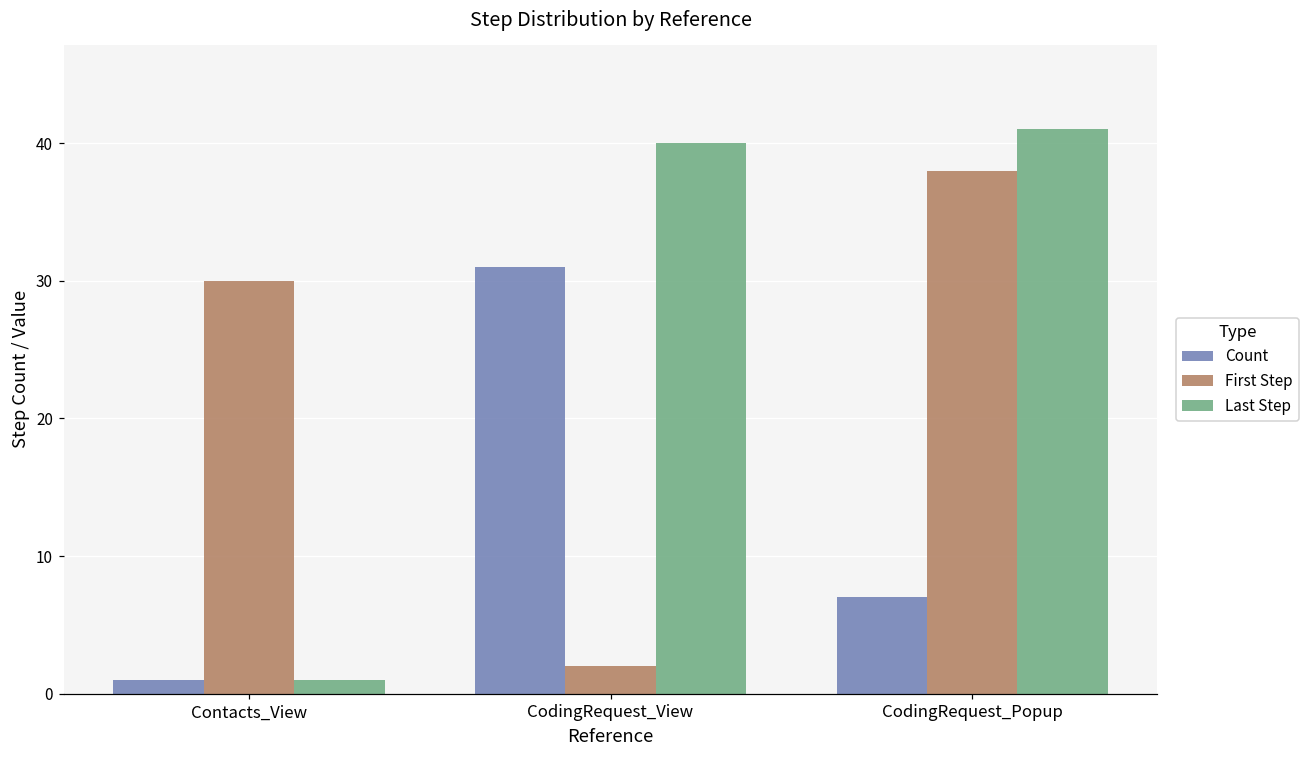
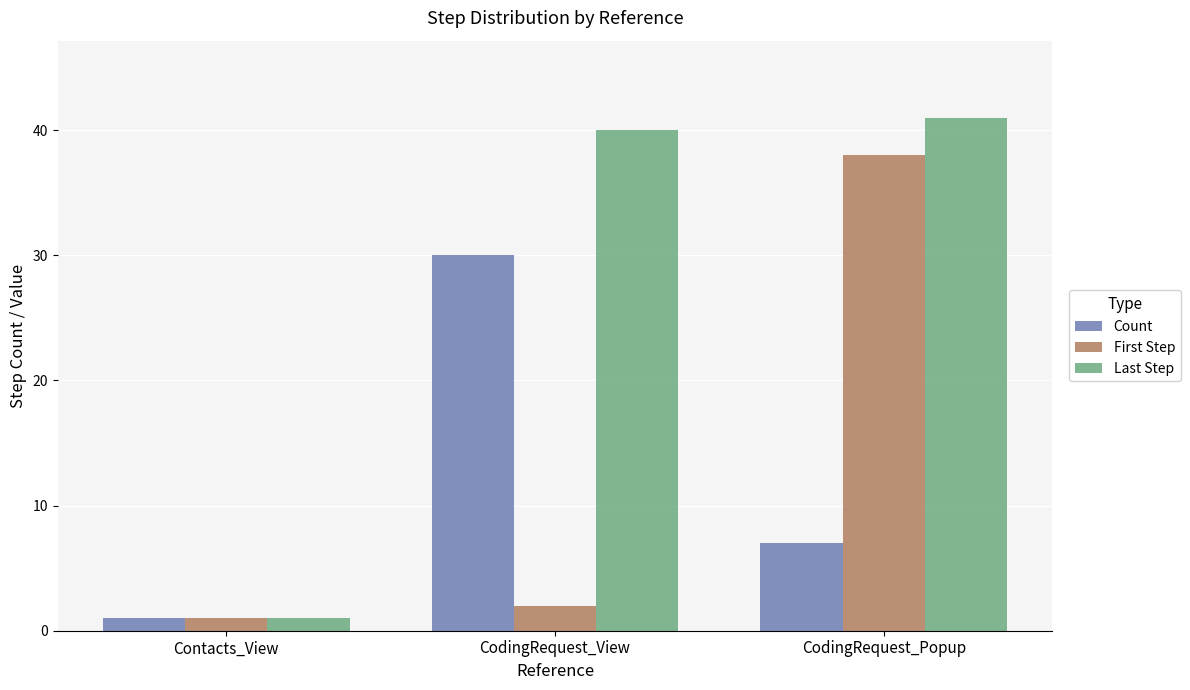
  {
    "Count": {
      "Contacts_View": 1,
-     "CodingRequest_View": 31,
+     "CodingRequest_View": 30,
      "CodingRequest_Popup": 7
    },
    "First Step": {
-     "Contacts_View": 30,
+     "Contacts_View": 1,
      "CodingRequest_View": 2,
      "CodingRequest_Popup": 38
    },
    "Last Step": {
      "Contacts_View": 1,
      "CodingRequest_View": 40,
      "CodingRequest_Popup": 41
    }
  }
